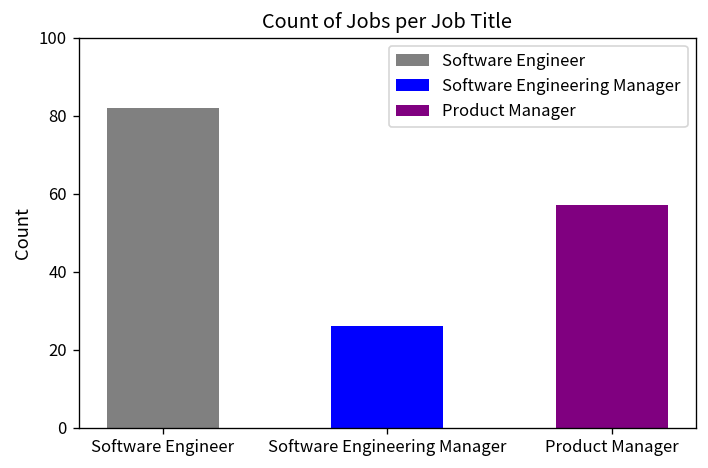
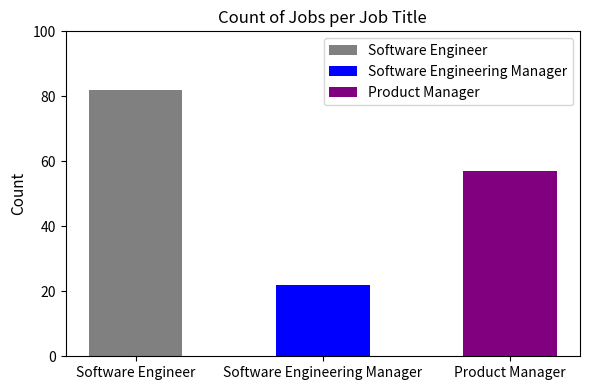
  {
    "Software Engineer": 82,
-   "Software Engineering Manager": 26,
+   "Software Engineering Manager": 22,
    "Product Manager": 57
  }
